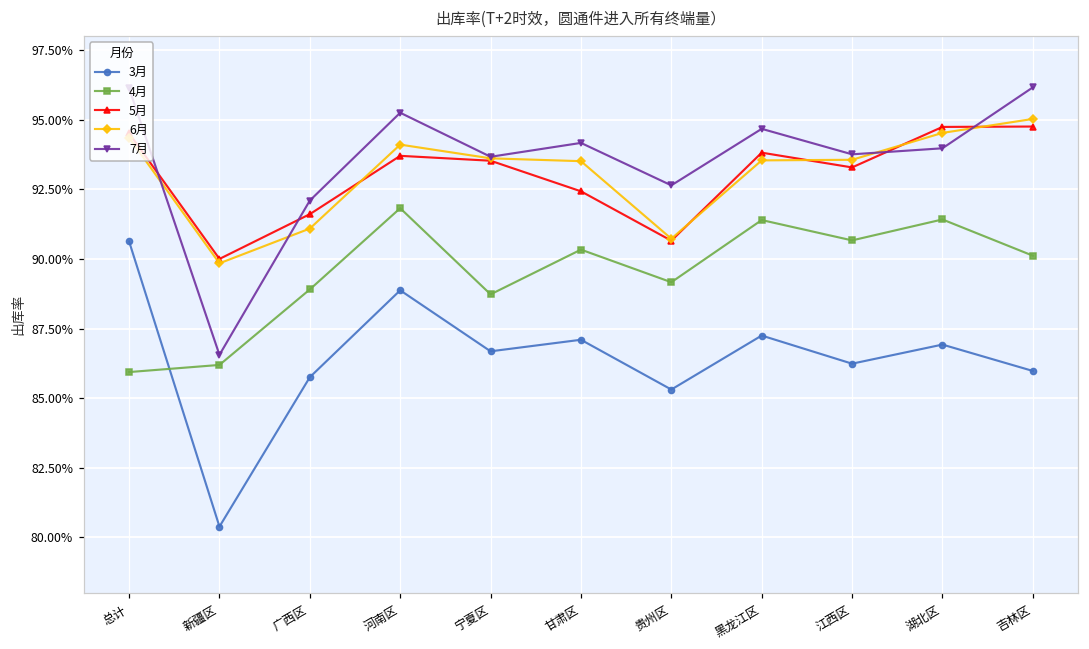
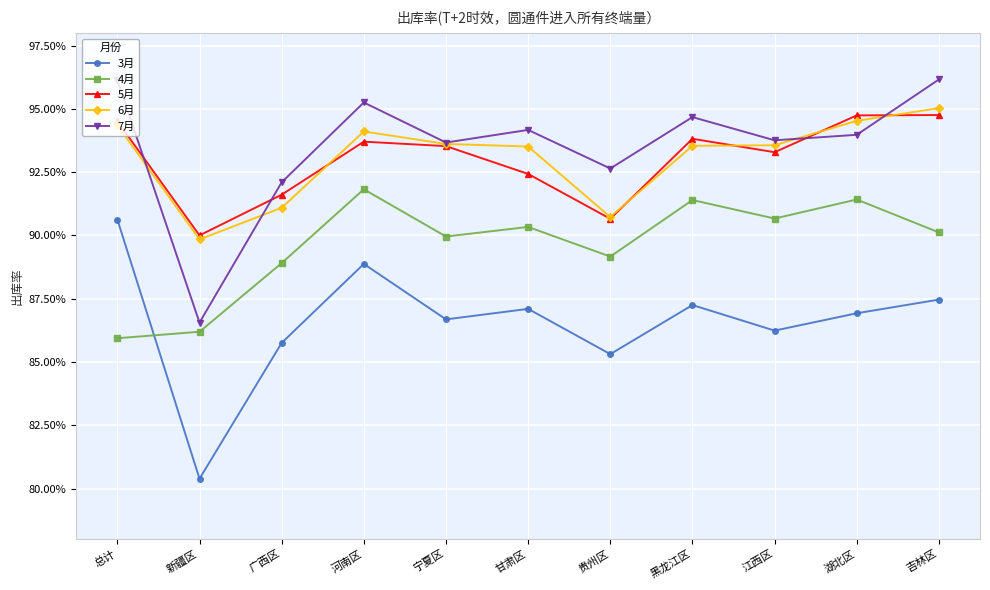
  {
    "3月": {
      "总计": "90.6%",
      "新疆区": "80.4%",
      "广西区": "85.8%",
      "河南区": "88.9%",
      "宁夏区": "86.7%",
      "甘肃区": "87.1%",
      "贵州区": "85.3%",
      "黑龙江区": "87.3%",
      "江西区": "86.2%",
      "湖北区": "86.9%",
-     "吉林区": "86.0%"
+     "吉林区": "87.5%"
    },
    "4月": {
      "总计": "85.9%",
      "新疆区": "86.2%",
      "广西区": "88.9%",
      "河南区": "91.8%",
-     "宁夏区": "88.7%",
+     "宁夏区": "90.0%",
      "甘肃区": "90.3%",
      "贵州区": "89.2%",
      "黑龙江区": "91.4%",
      "江西区": "90.7%",
      "湖北区": "91.4%",
      "吉林区": "90.1%"
    },
    "5月": {
      "新疆区": "90.0%",
      "广西区": "91.6%",
      "河南区": "93.7%",
      "甘肃区": "92.4%",
      "黑龙江区": "93.8%",
      "江西区": "93.3%",
      "湖北区": "94.7%",
      "吉林区": "94.8%"
    },
    "6月": {
      "新疆区": "89.8%",
      "广西区": "91.1%",
      "河南区": "94.1%",
      "甘肃区": "93.5%",
      "黑龙江区": "93.5%",
      "江西区": "93.6%",
      "湖北区": "94.5%",
      "吉林区": "95.0%"
    },
    "7月": {
      "新疆区": "86.6%",
      "广西区": "92.1%",
      "河南区": "95.3%",
      "甘肃区": "94.2%",
      "贵州区": "92.6%",
      "黑龙江区": "94.7%",
      "江西区": "93.8%",
      "湖北区": "94.0%",
      "吉林区": "96.2%"
    }
  }
